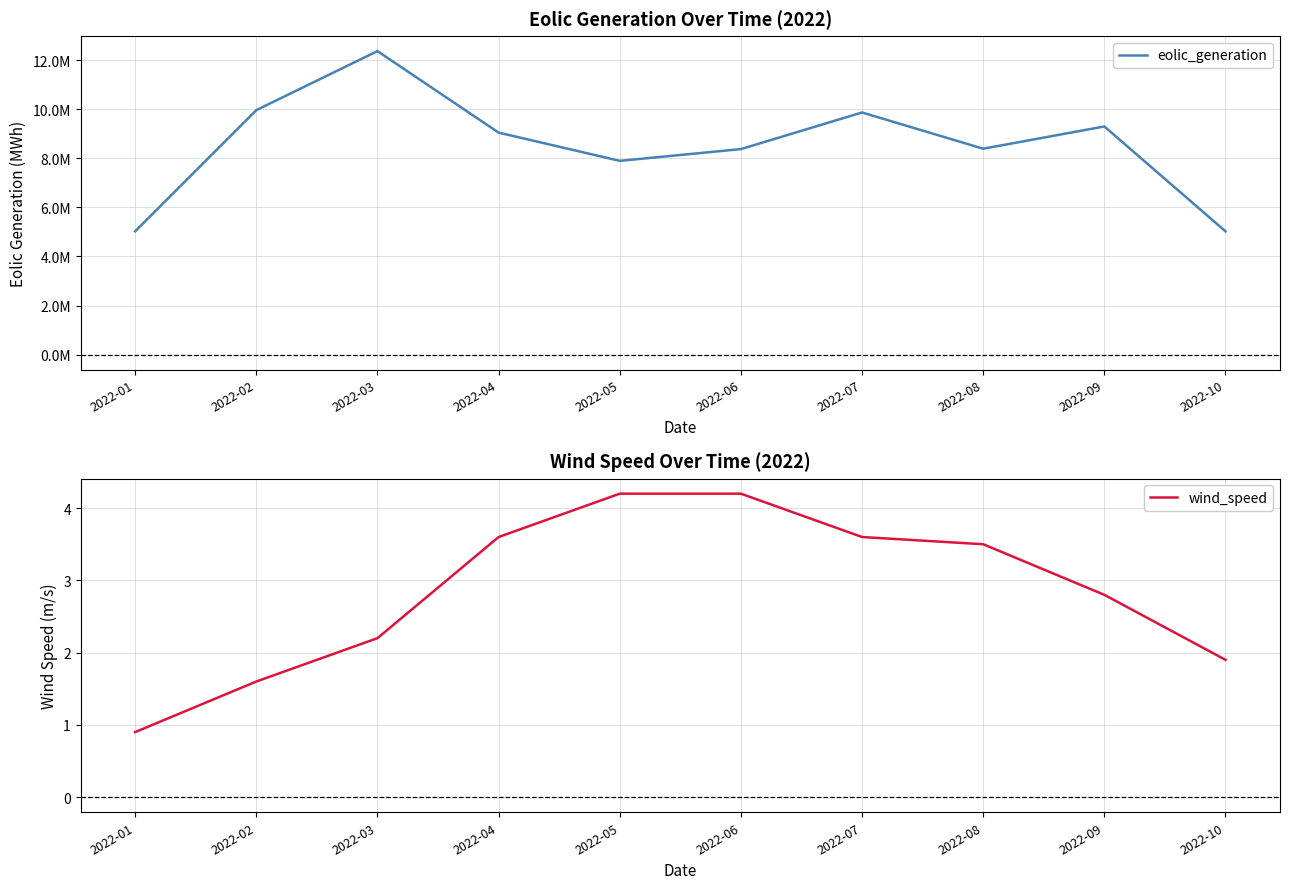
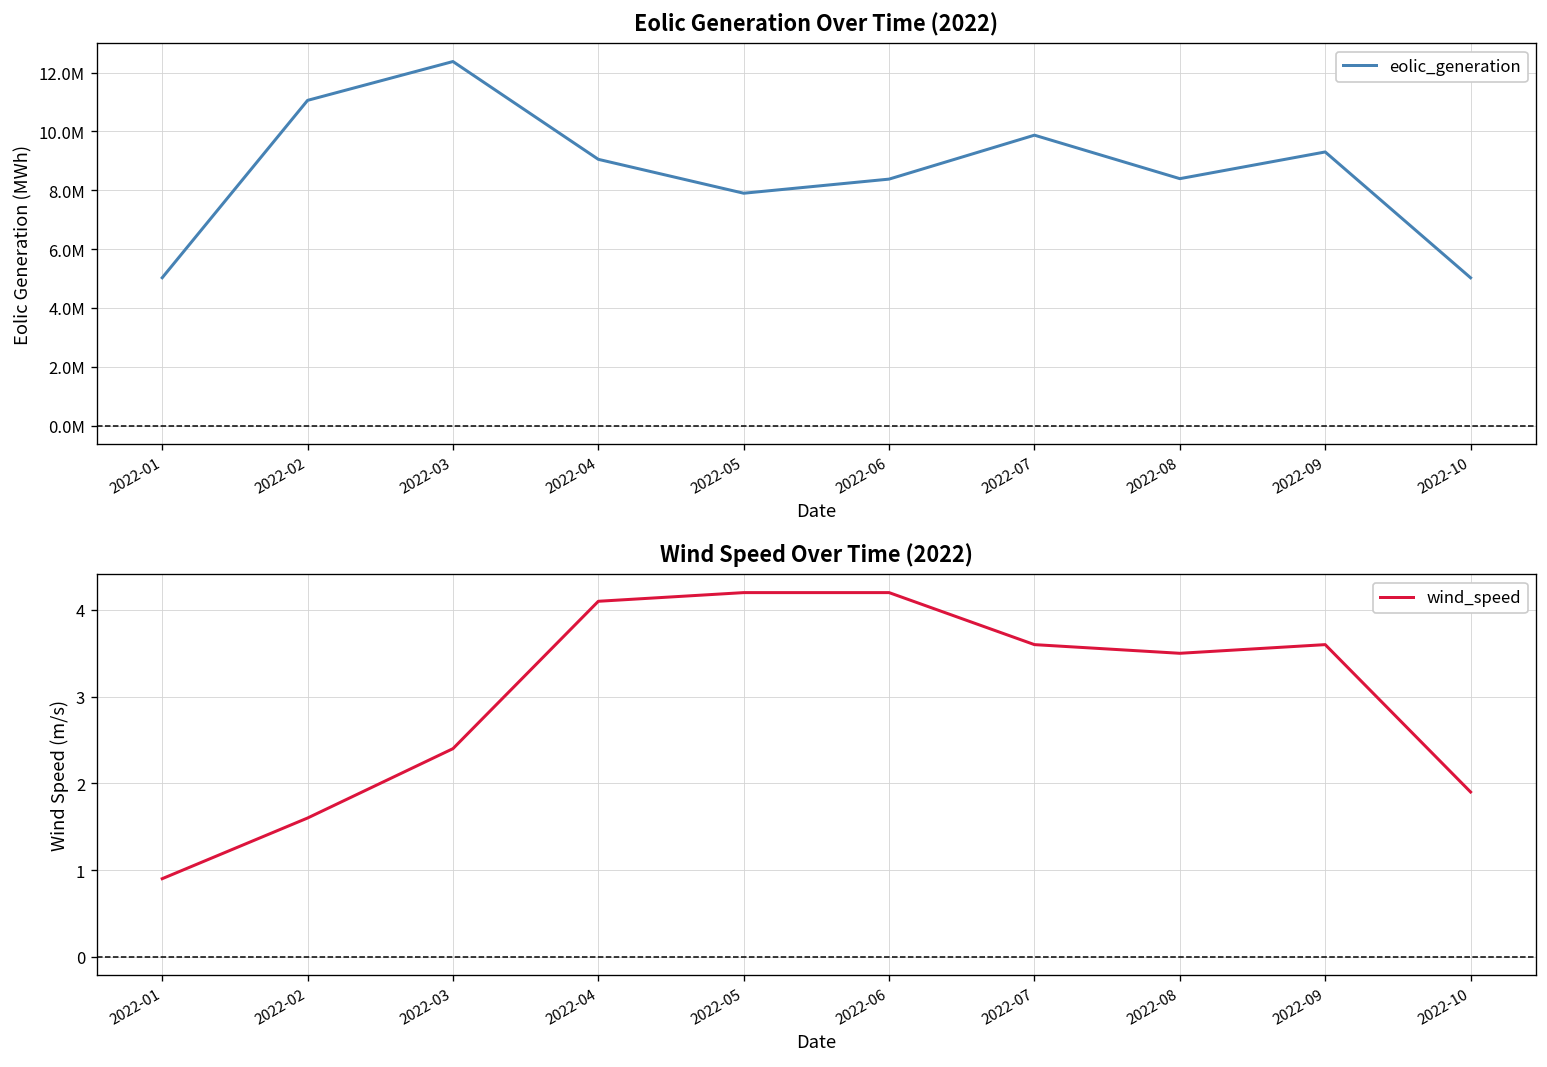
  {
    "Eolic Generation Over Time (2022)": {
      "2022-01": 5000000,
-     "2022-02": 10000000,
+     "2022-02": 11100000,
      "2022-03": 12400000,
      "2022-04": 9100000,
      "2022-05": 7900000,
      "2022-06": 8400000,
      "2022-07": 9900000,
      "2022-08": 8400000,
      "2022-09": 9300000,
      "2022-10": 5000000
    },
    "Wind Speed Over Time (2022)": {
      "2022-01": 0.9,
      "2022-02": 1.6,
-     "2022-03": 2.2,
-     "2022-04": 3.6,
+     "2022-03": 2.4,
+     "2022-04": 4.1,
      "2022-05": 4.2,
      "2022-06": 4.2,
      "2022-07": 3.6,
      "2022-08": 3.5,
-     "2022-09": 2.8,
+     "2022-09": 3.6,
      "2022-10": 1.9
    }
  }
